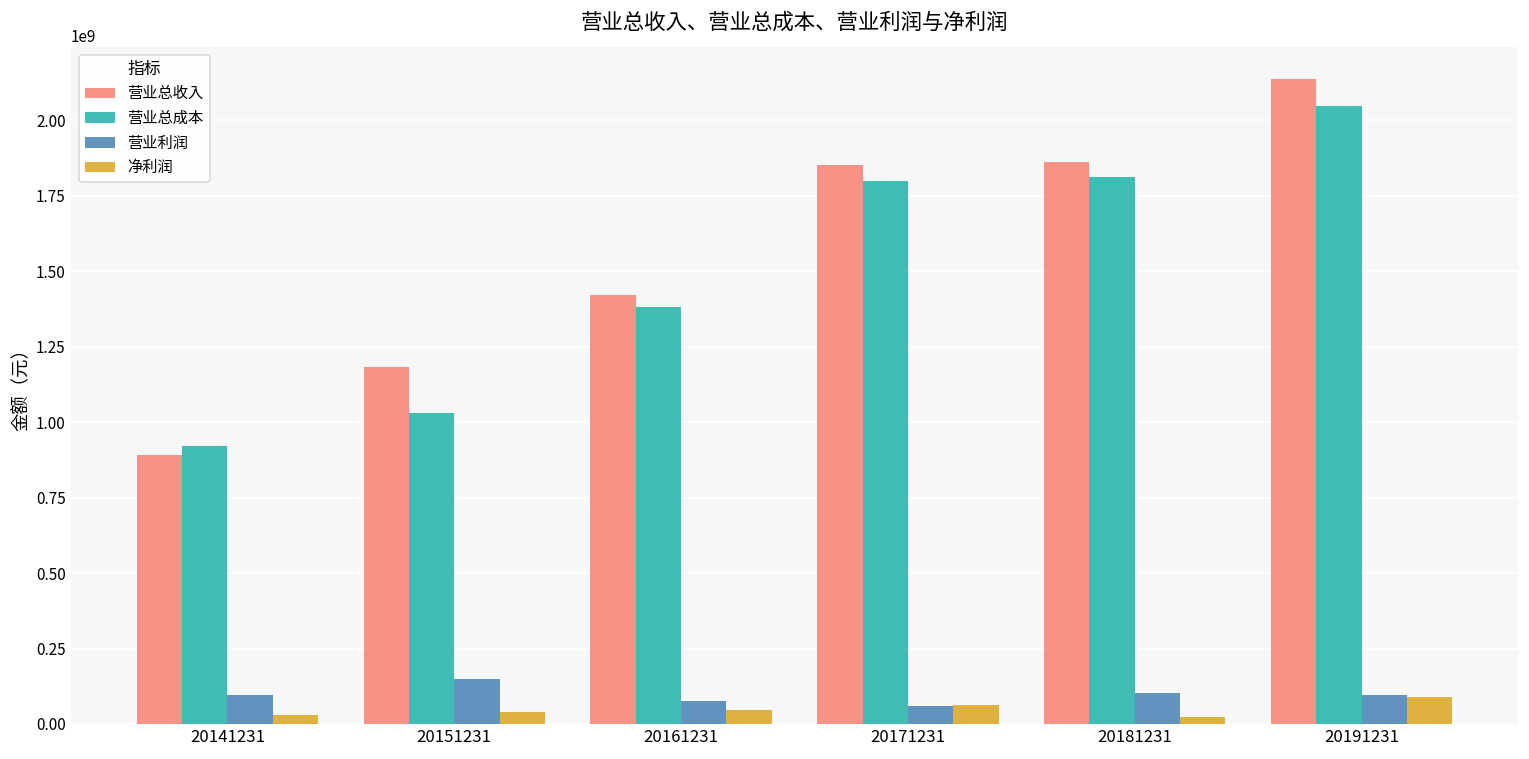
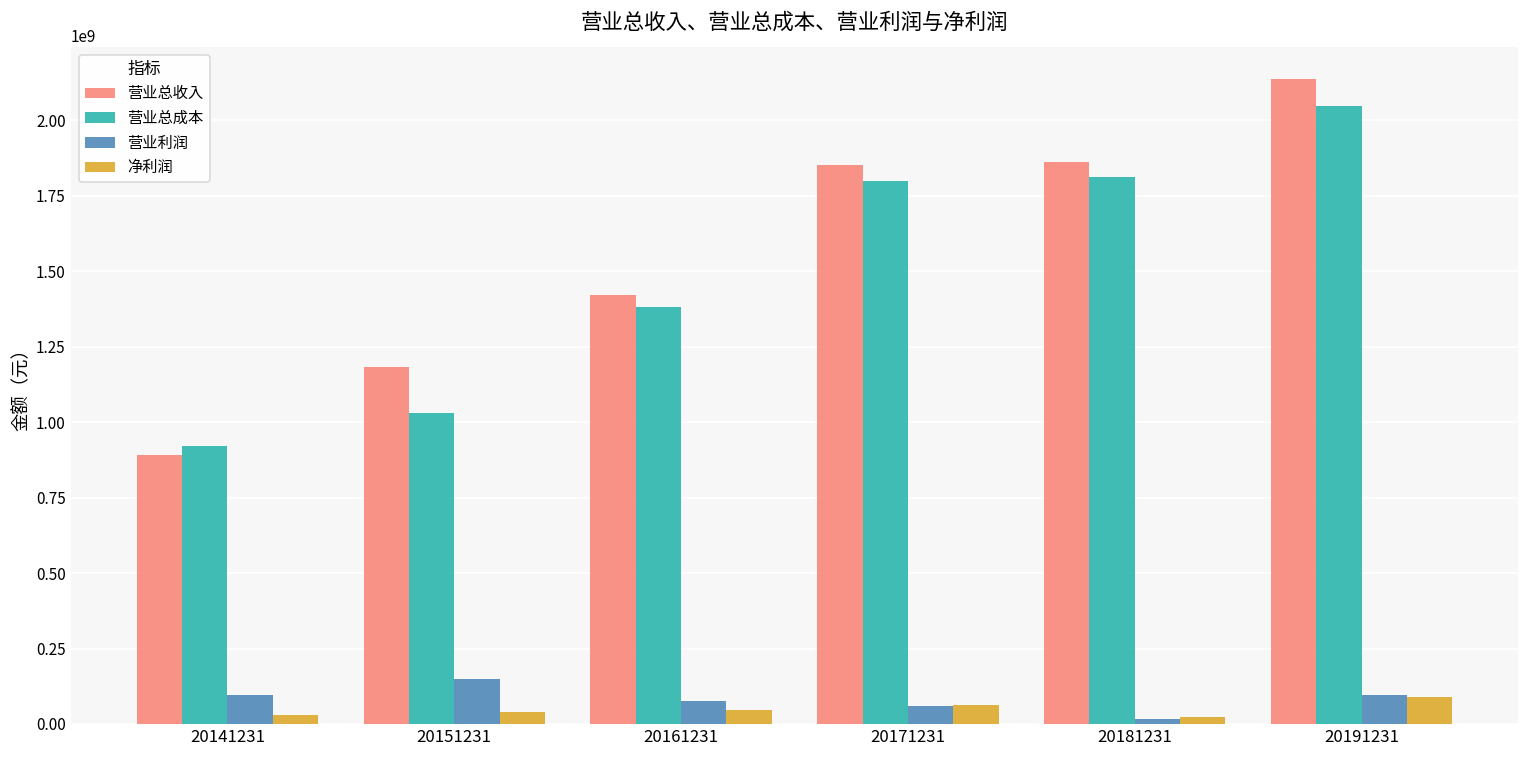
  {
    "营业总收入": {
      "20141231": 890000000,
      "20151231": 1180000000,
      "20161231": 1420000000,
      "20171231": 1850000000,
      "20181231": 1860000000,
      "20191231": 2140000000
    },
    "营业总成本": {
      "20141231": 920000000,
      "20151231": 1030000000,
      "20161231": 1380000000,
      "20171231": 1800000000,
      "20181231": 1810000000,
      "20191231": 2050000000
    },
    "营业利润": {
      "20141231": 100000000,
      "20151231": 150000000,
      "20161231": 80000000,
      "20171231": 60000000,
-     "20181231": 100000000,
+     "20181231": 20000000,
      "20191231": 100000000
    },
    "净利润": {
      "20141231": 30000000,
      "20151231": 40000000,
      "20161231": 50000000,
      "20171231": 60000000,
      "20181231": 20000000,
      "20191231": 90000000
    }
  }
